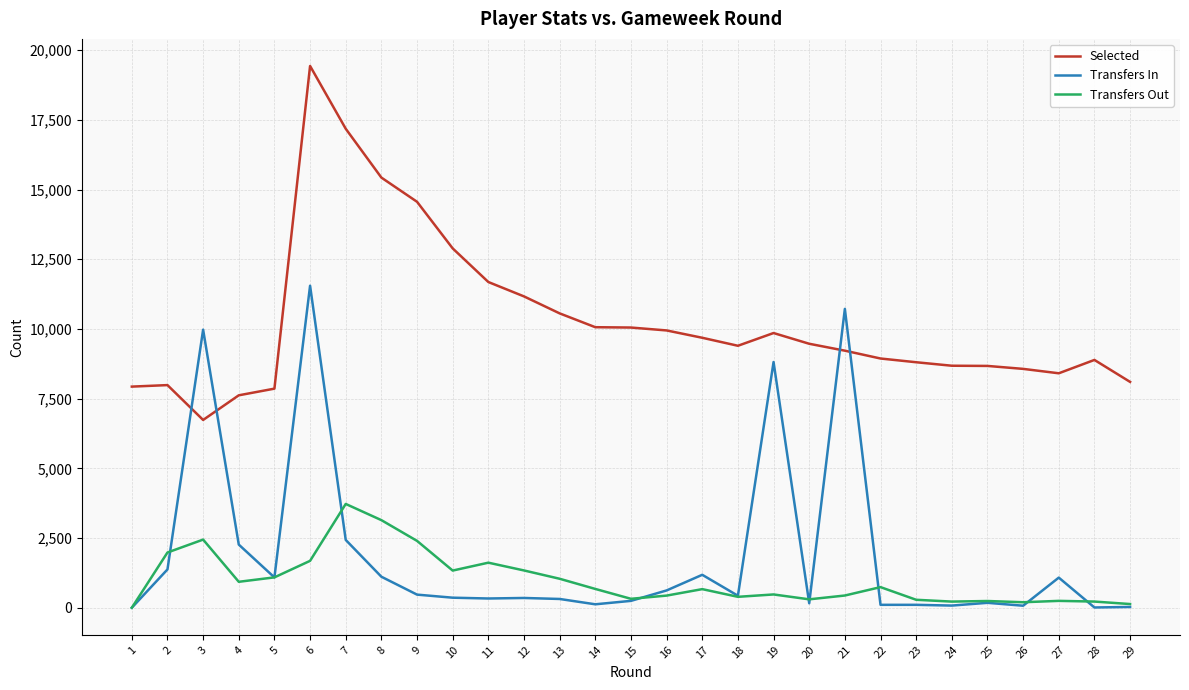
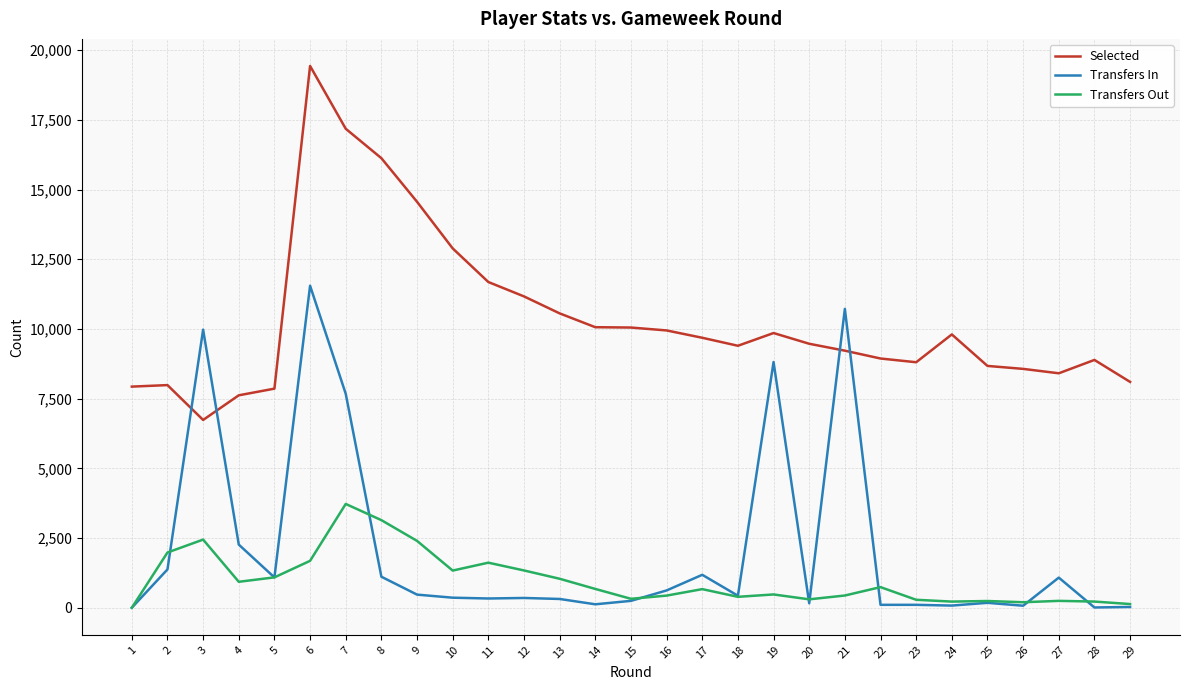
  {
    "Selected": {
      "1": "7,900",
      "2": "8,000",
      "3": "6,700",
      "4": "7,600",
      "5": "7,900",
      "6": "19,400",
      "7": "17,200",
-     "8": "15,400",
+     "8": "16,100",
      "9": "14,600",
      "10": "12,900",
      "11": "11,700",
      "12": "11,200",
      "13": "10,600",
      "14": "10,100",
      "15": "10,100",
      "16": "9,900",
      "17": "9,700",
      "18": "9,400",
      "19": "9,900",
      "20": "9,500",
      "21": "9,200",
      "22": "8,900",
      "23": "8,800",
-     "24": "8,700",
+     "24": "9,800",
      "25": "8,700",
      "26": "8,600",
      "27": "8,400",
      "28": "8,900",
      "29": "8,100"
    },
    "Transfers In": {
      "2": "1,400",
      "3": "10,000",
      "4": "2,300",
      "6": "11,600",
-     "7": "2,400",
+     "7": "7,700",
      "8": "1,100",
      "9": "500",
      "10": "400",
      "11": "300",
      "12": "400",
      "13": "300",
      "14": "100",
      "16": "600",
      "17": "1,200",
      "19": "8,800",
      "20": "200",
      "21": "10,700",
      "22": "100",
      "23": "100",
      "24": "100",
      "26": "100",
      "27": "1,100",
      "28": "0",
      "29": "0"
    },
    "Transfers Out": {
      "2": "2,000",
      "3": "2,400",
      "4": "900",
      "6": "1,700",
      "7": "3,700",
      "8": "3,100",
      "9": "2,400",
      "10": "1,300",
      "11": "1,600",
      "12": "1,300",
      "13": "1,000",
      "14": "700",
      "16": "400",
      "17": "700",
      "19": "500",
      "20": "300",
      "21": "400",
      "22": "700",
      "23": "300",
      "24": "200",
      "26": "200",
      "27": "200",
      "28": "200",
      "29": "100"
    }
  }
